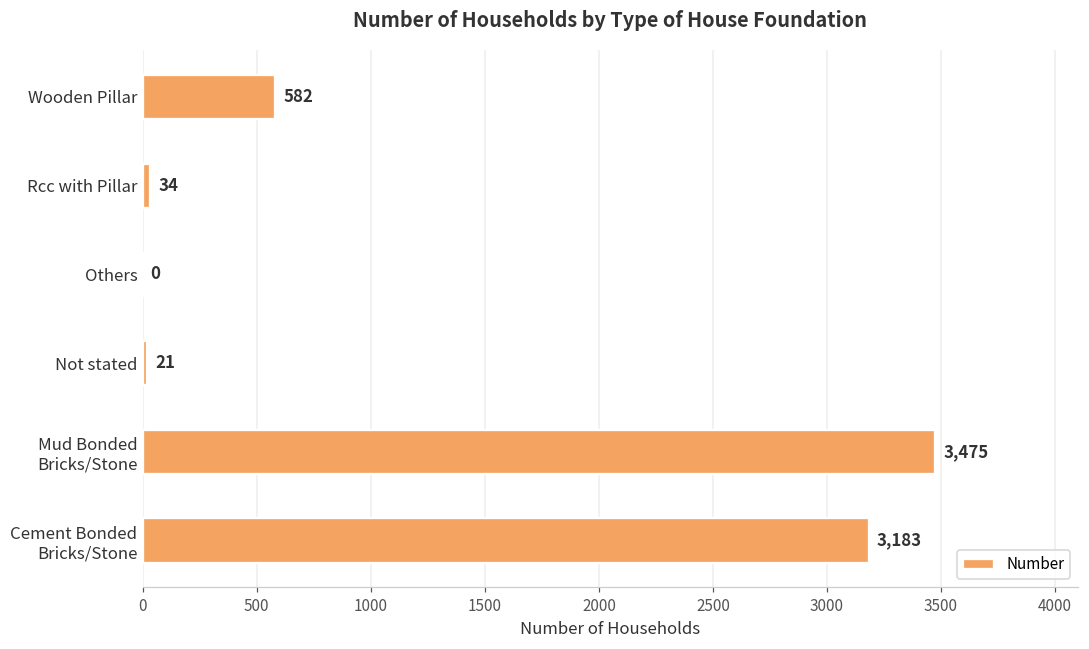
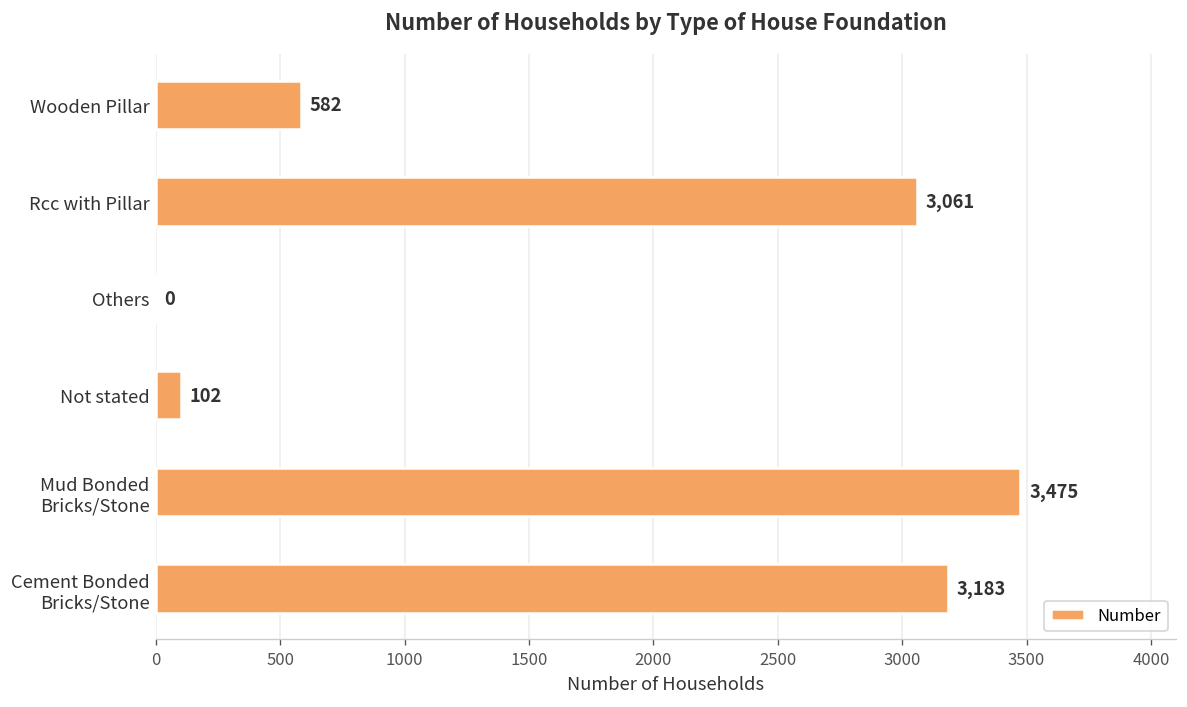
  {
    "Wooden Pillar": "582",
-   "Rcc with Pillar": "34",
+   "Rcc with Pillar": "3,061",
    "Others": "0",
-   "Not stated": "21",
+   "Not stated": "102",
    "Mud Bonded Bricks/Stone": "3,475",
    "Cement Bonded Bricks/Stone": "3,183"
  }
